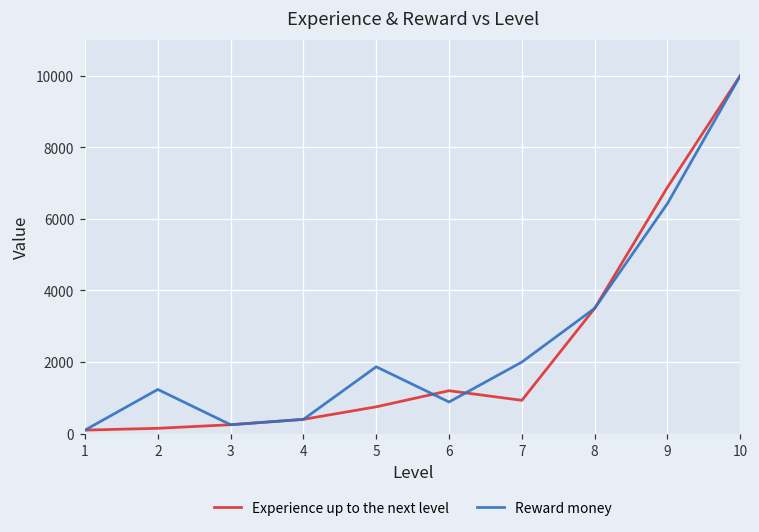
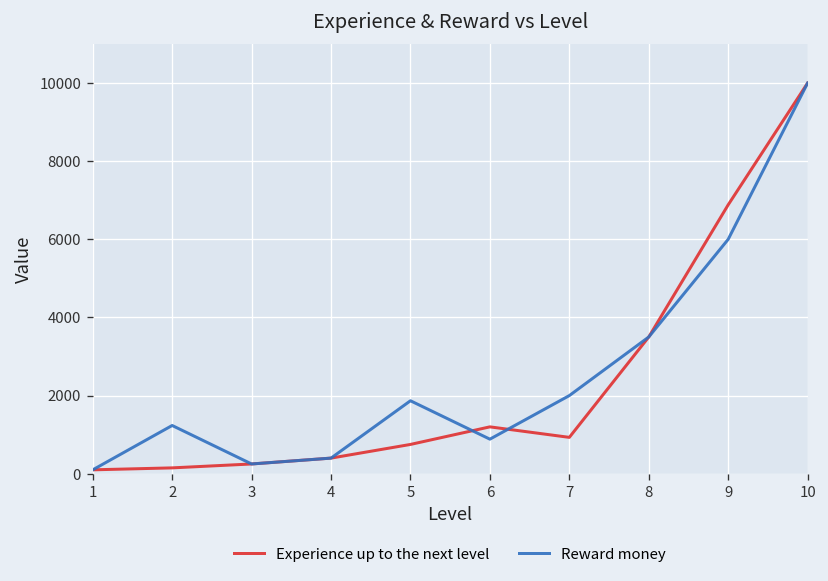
  {
    "Experience up to the next level": {
      "2": 200,
      "5": 800,
      "6": 1200,
      "7": 900,
      "9": 6900
    },
    "Reward money": {
      "2": 1200,
      "5": 1900,
      "6": 900,
      "7": 2000,
-     "9": 6400
+     "9": 6000
    }
  }
